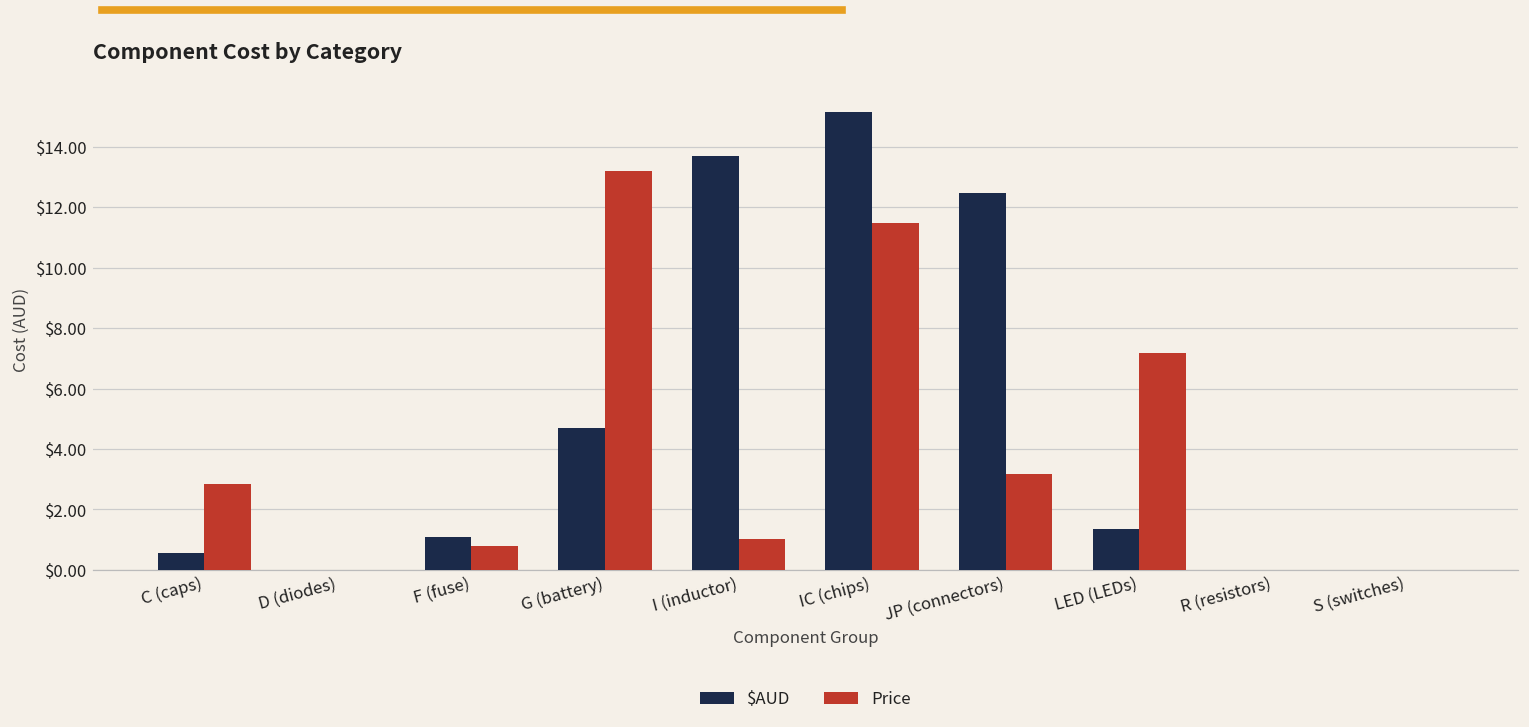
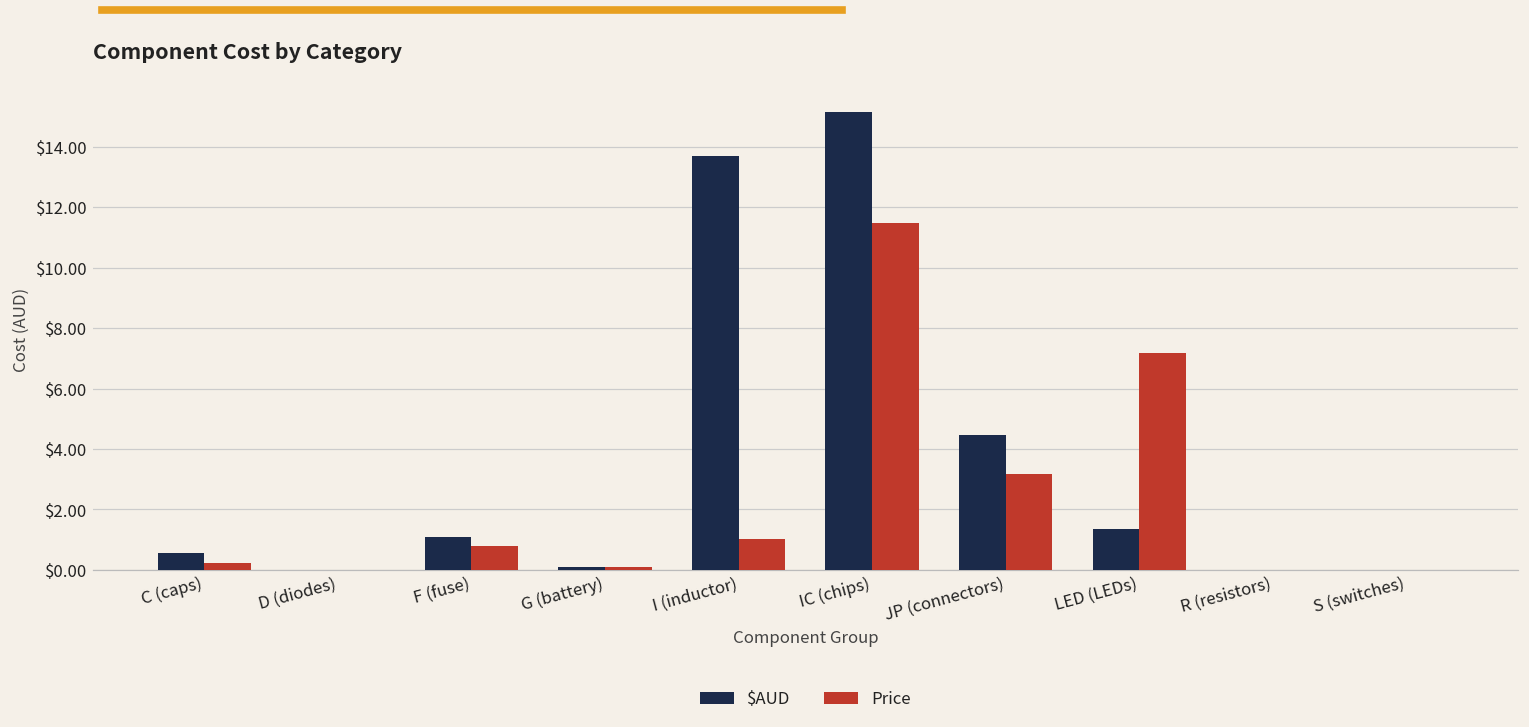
  {
    "$AUD": {
      "C (caps)": "$0.5",
      "D (diodes)": "$0.0",
      "F (fuse)": "$1.1",
-     "G (battery)": "$4.7",
+     "G (battery)": "$0.1",
      "I (inductor)": "$13.7",
      "IC (chips)": "$15.2",
-     "JP (connectors)": "$12.5",
+     "JP (connectors)": "$4.5",
      "LED (LEDs)": "$1.3",
      "R (resistors)": "$0.0",
      "S (switches)": "$0.0"
    },
    "Price": {
-     "C (caps)": "$2.8",
+     "C (caps)": "$0.2",
      "D (diodes)": "$0.0",
      "F (fuse)": "$0.8",
-     "G (battery)": "$13.2",
+     "G (battery)": "$0.1",
      "I (inductor)": "$1.0",
      "IC (chips)": "$11.5",
      "JP (connectors)": "$3.2",
      "LED (LEDs)": "$7.2",
      "R (resistors)": "$0.0",
      "S (switches)": "$0.0"
    }
  }
